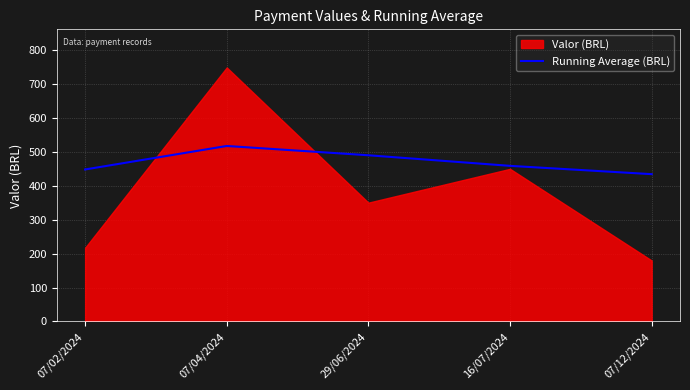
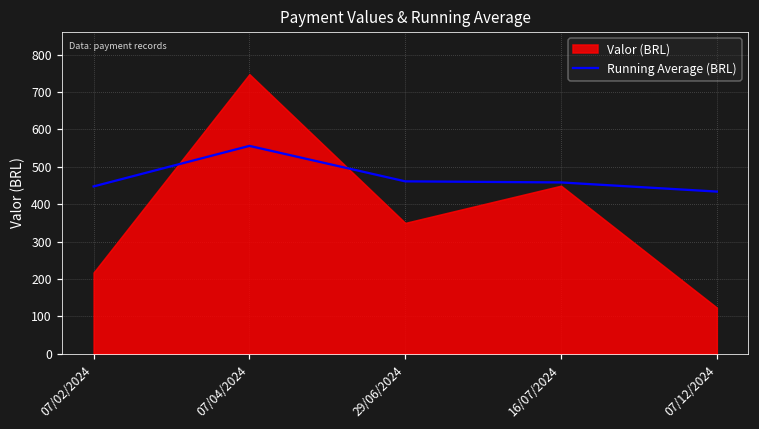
  {
    "Running Average (BRL)": {
      "07/02/2024": 450,
-     "07/04/2024": 520,
-     "29/06/2024": 490,
+     "07/04/2024": 560,
+     "29/06/2024": 460,
      "16/07/2024": 460,
      "07/12/2024": 430
    },
    "Valor (BRL)": {
      "07/02/2024": 220,
      "07/04/2024": 750,
      "29/06/2024": 350,
      "16/07/2024": 450,
-     "07/12/2024": 180
+     "07/12/2024": 120
    }
  }
